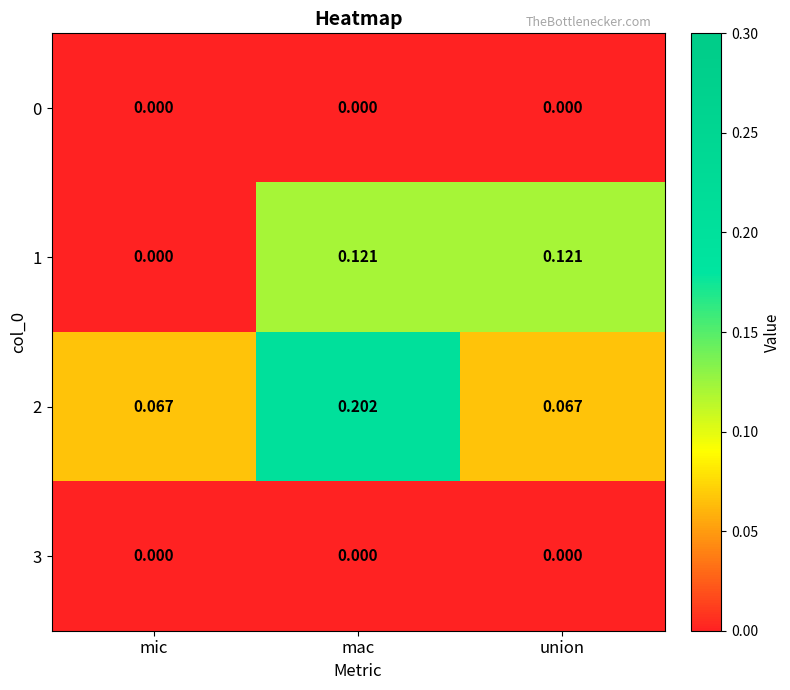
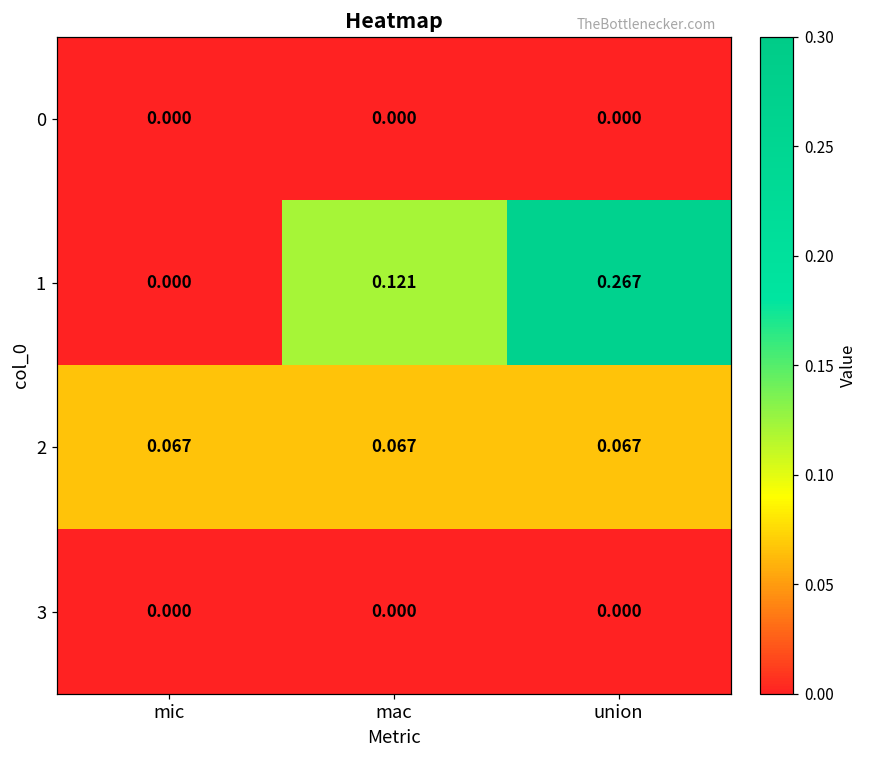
  {
    "0": {
      "mic": 0.000,
      "mac": 0.000,
      "union": 0.000
    },
    "1": {
      "mic": 0.000,
      "mac": 0.121,
-     "union": 0.121
+     "union": 0.267
    },
    "2": {
      "mic": 0.067,
-     "mac": 0.202,
+     "mac": 0.067,
      "union": 0.067
    },
    "3": {
      "mic": 0.000,
      "mac": 0.000,
      "union": 0.000
    }
  }
